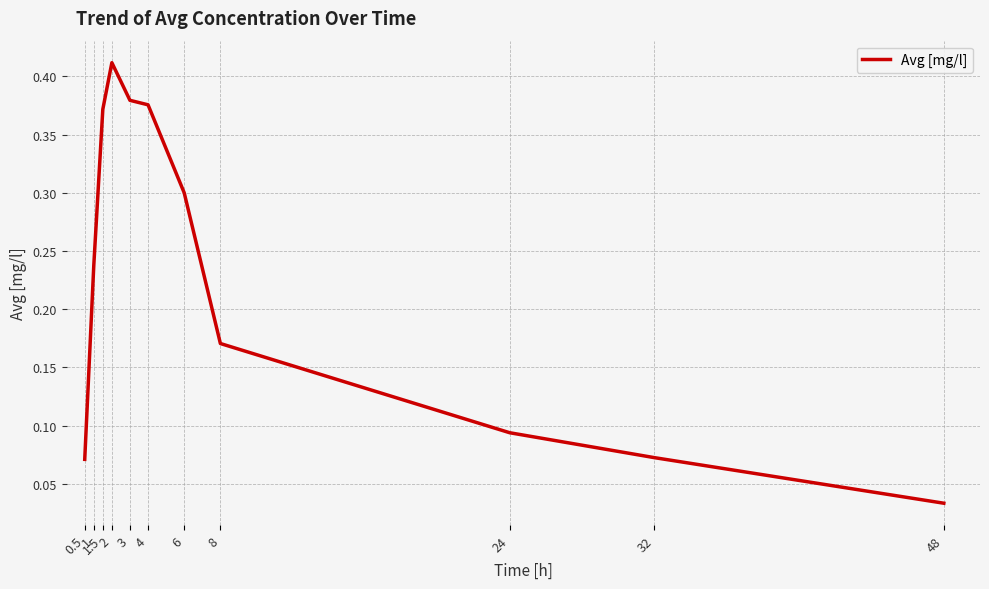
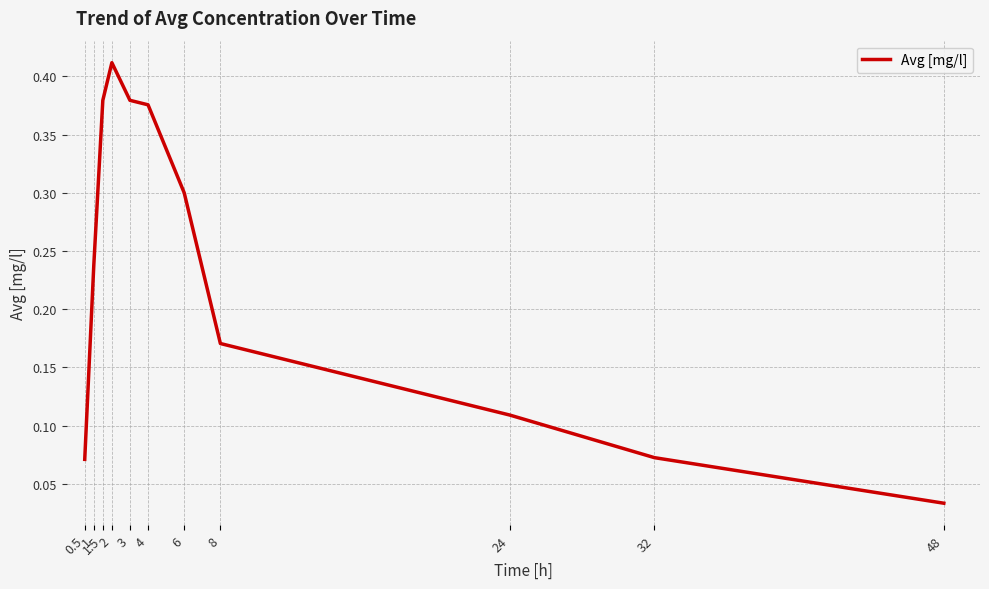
  {
    "0.5": 0.071,
    "1": 0.238,
-   "1.5": 0.372,
+   "1.5": 0.379,
    "2": 0.412,
    "3": 0.379,
    "4": 0.376,
    "6": 0.300,
    "8": 0.171,
-   "24": 0.094,
+   "24": 0.109,
    "32": 0.072,
    "48": 0.033
  }
